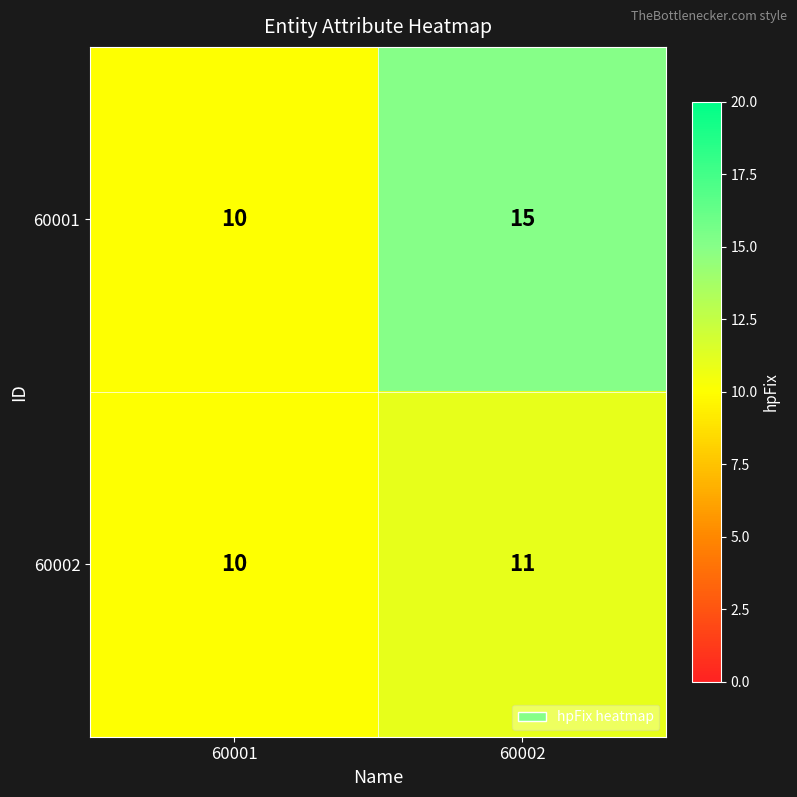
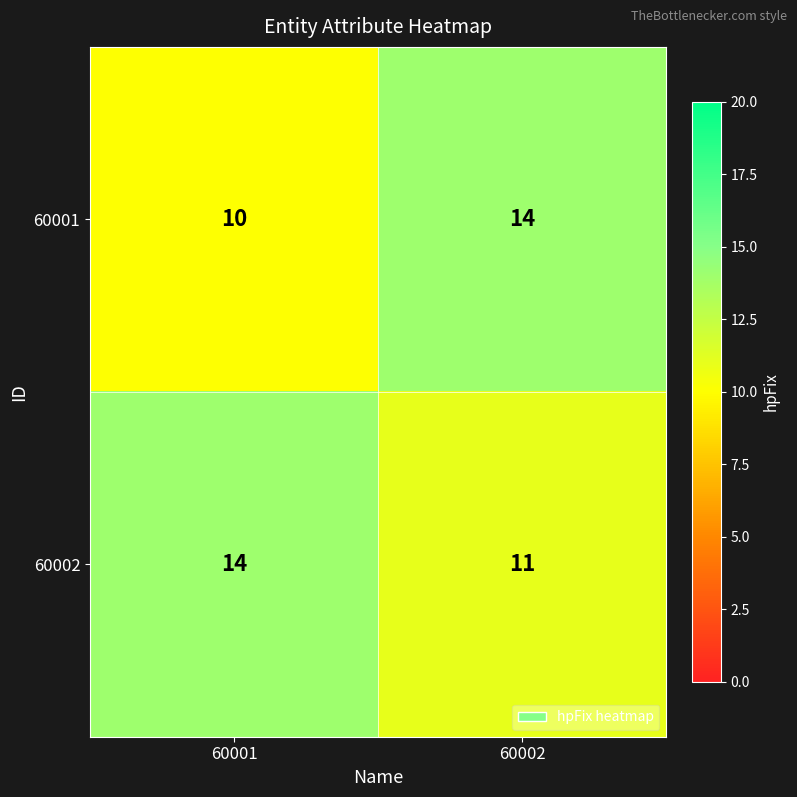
  {
    "60001": {
      "60001": 10,
-     "60002": 15
+     "60002": 14
    },
    "60002": {
-     "60001": 10,
+     "60001": 14,
      "60002": 11
    }
  }
